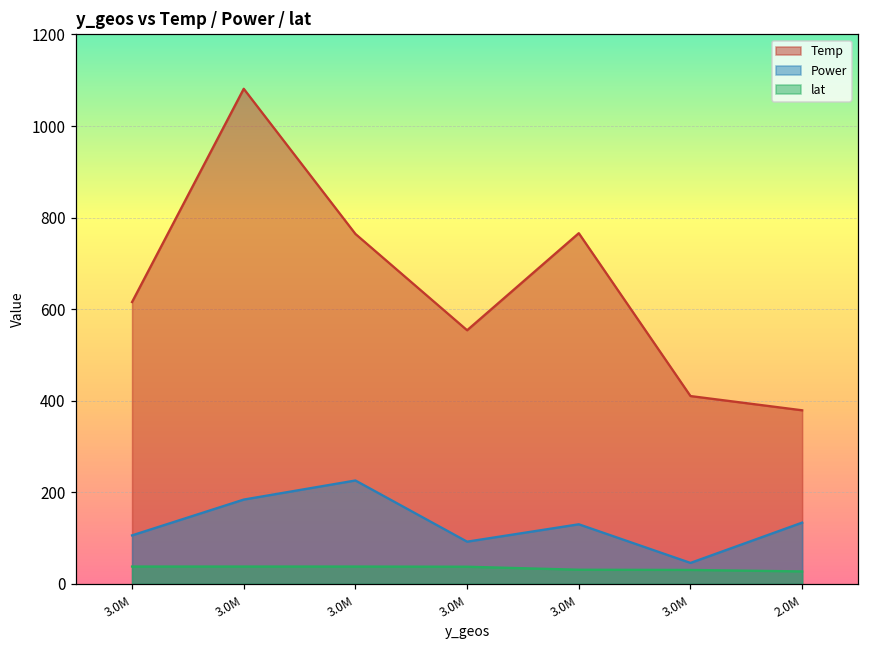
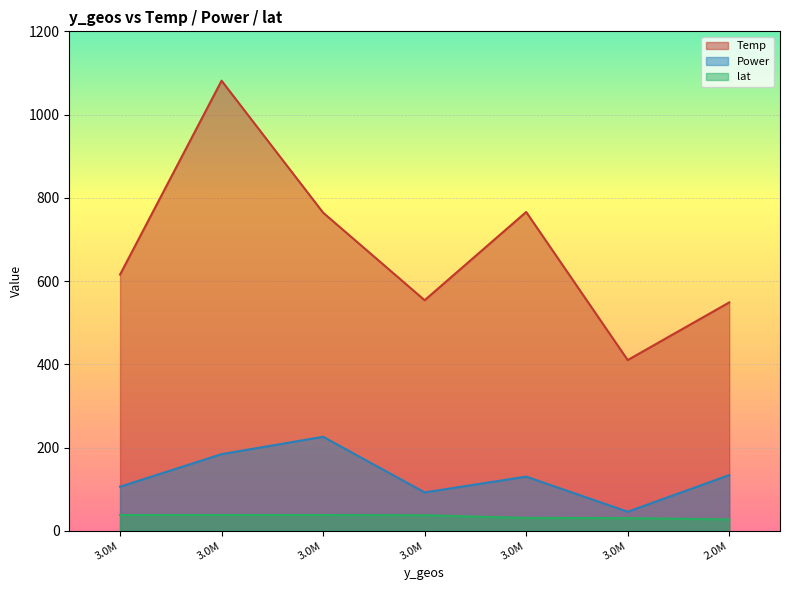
  {
    "Temp": {
-     "2.0M": 380
+     "2.0M": 550
    },
    "Power": {
      "2.0M": 130
    },
    "lat": {
      "2.0M": 30
    }
  }
